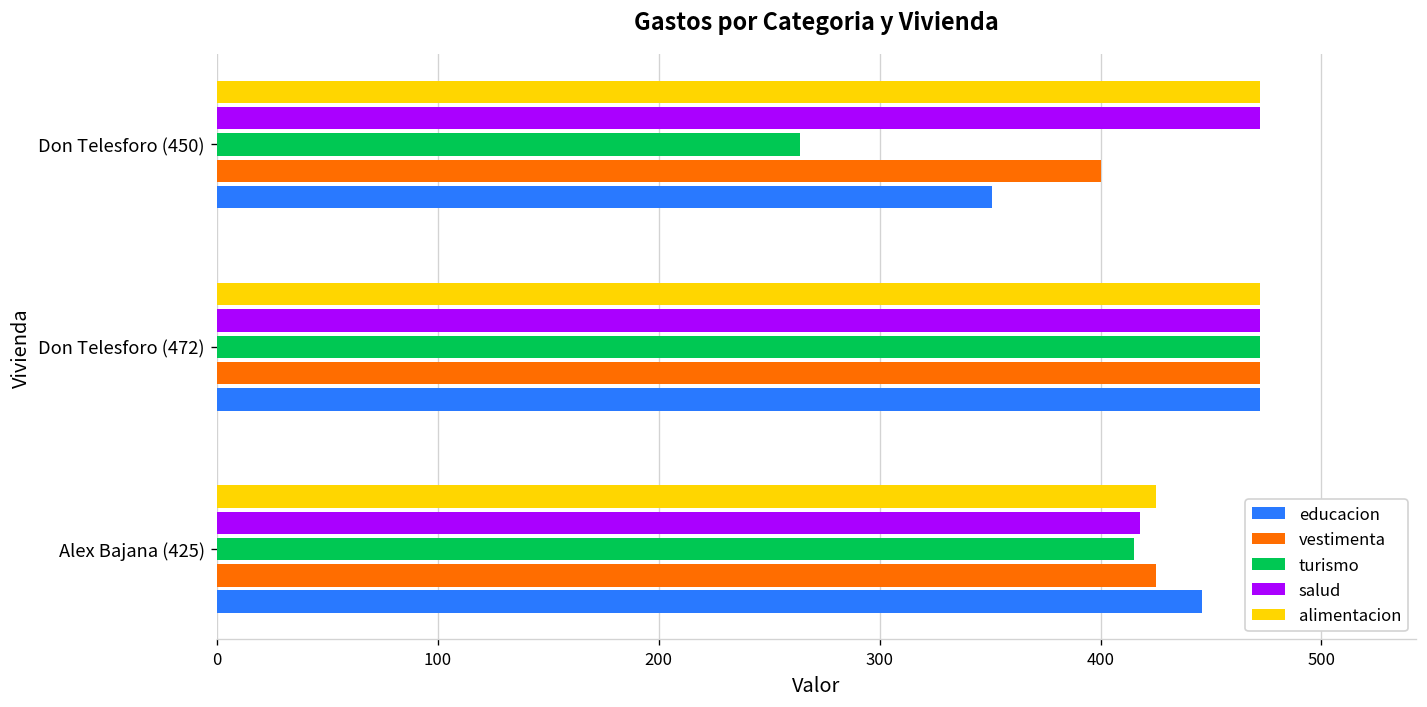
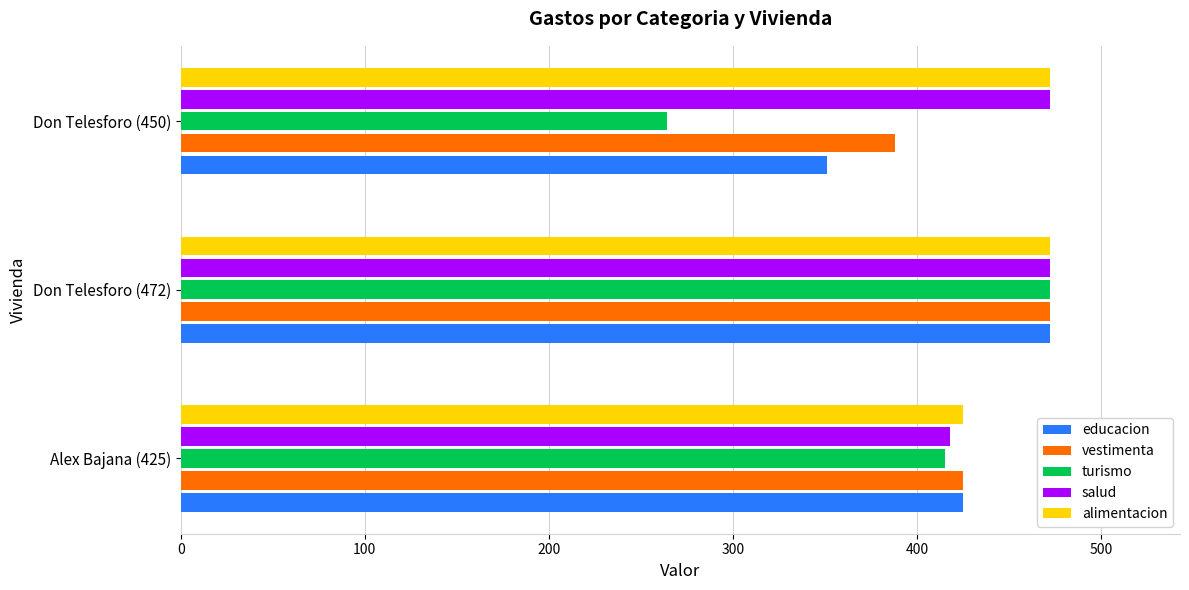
  {
    "educacion": {
      "Don Telesforo (450)": 351,
      "Don Telesforo (472)": 472,
-     "Alex Bajana (425)": 446
+     "Alex Bajana (425)": 425
    },
    "vestimenta": {
-     "Don Telesforo (450)": 400,
+     "Don Telesforo (450)": 388,
      "Don Telesforo (472)": 472,
      "Alex Bajana (425)": 425
    },
    "turismo": {
      "Don Telesforo (450)": 264,
      "Don Telesforo (472)": 472,
      "Alex Bajana (425)": 415
    },
    "salud": {
      "Don Telesforo (450)": 472,
      "Don Telesforo (472)": 472,
      "Alex Bajana (425)": 418
    },
    "alimentacion": {
      "Don Telesforo (450)": 472,
      "Don Telesforo (472)": 472,
      "Alex Bajana (425)": 425
    }
  }
